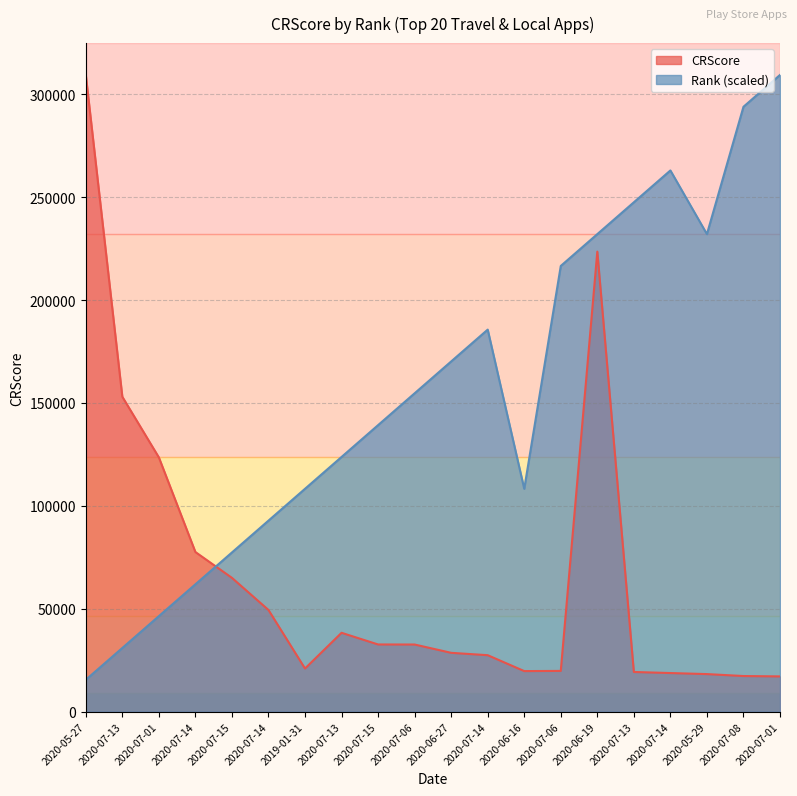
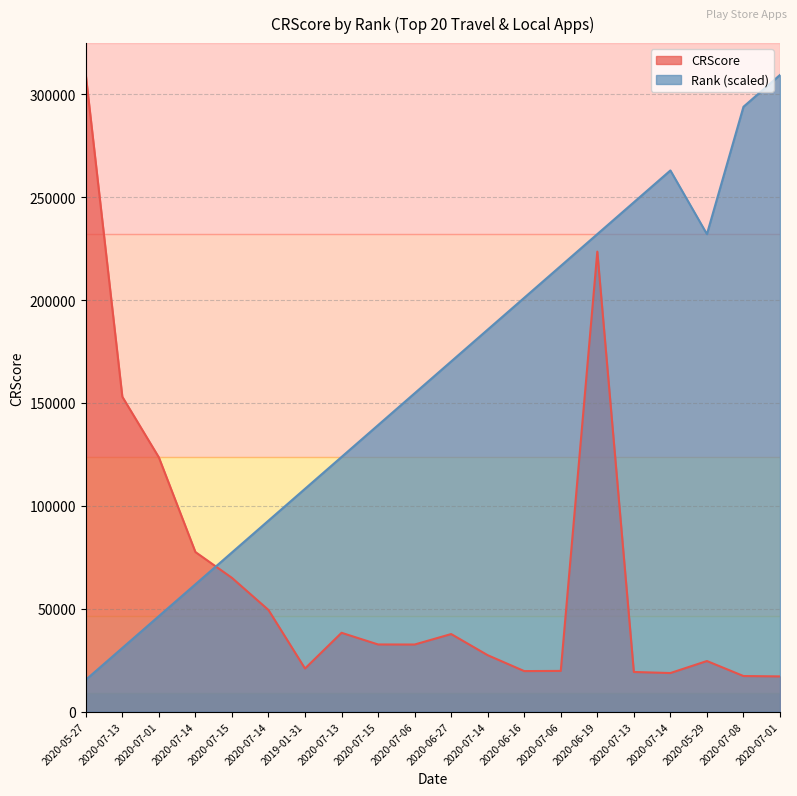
  {
    "CRScore": {
      "2020-05-27": 309000,
      "2019-01-31": 21000,
-     "2020-06-27": 29000,
+     "2020-06-27": 38000,
      "2020-06-16": 20000,
      "2020-06-19": 224000,
-     "2020-05-29": 18000,
+     "2020-05-29": 25000,
      "2020-07-08": 17000
    },
    "Rank (scaled)": {
      "2020-05-27": 15000,
      "2019-01-31": 108000,
      "2020-06-27": 170000,
-     "2020-06-16": 108000,
+     "2020-06-16": 201000,
      "2020-06-19": 232000,
      "2020-05-29": 232000,
      "2020-07-08": 294000
    }
  }
